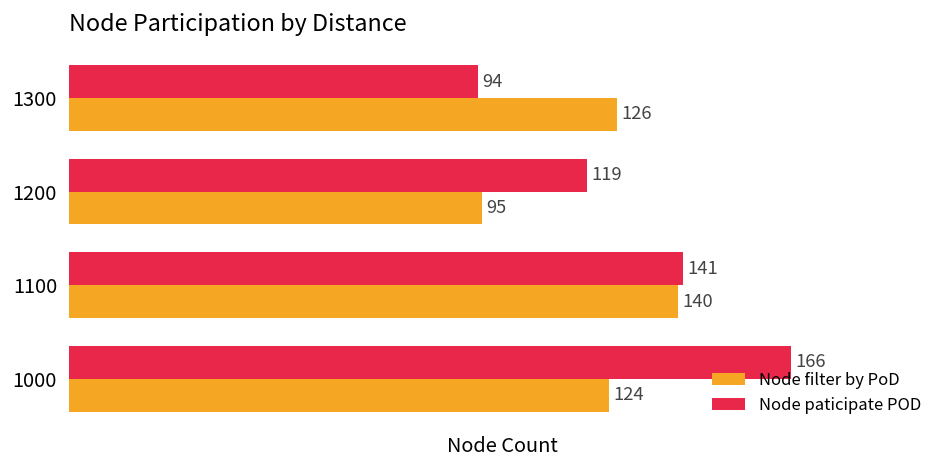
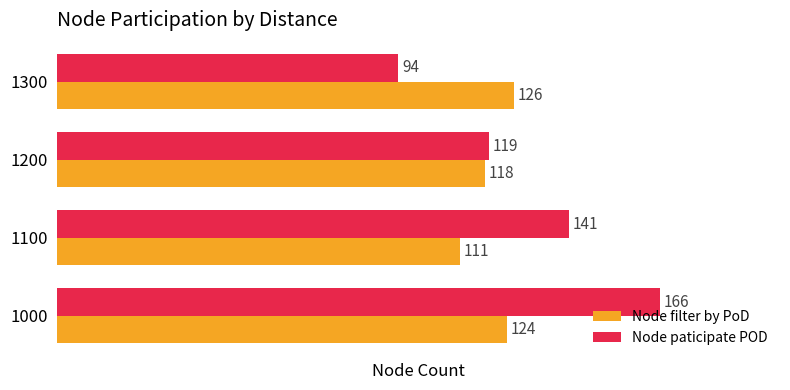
  {
    "Node filter by PoD": {
      "1300": 126,
-     "1200": 95,
-     "1100": 140,
+     "1200": 118,
+     "1100": 111,
      "1000": 124
    },
    "Node paticipate POD": {
      "1300": 94,
      "1200": 119,
      "1100": 141,
      "1000": 166
    }
  }
